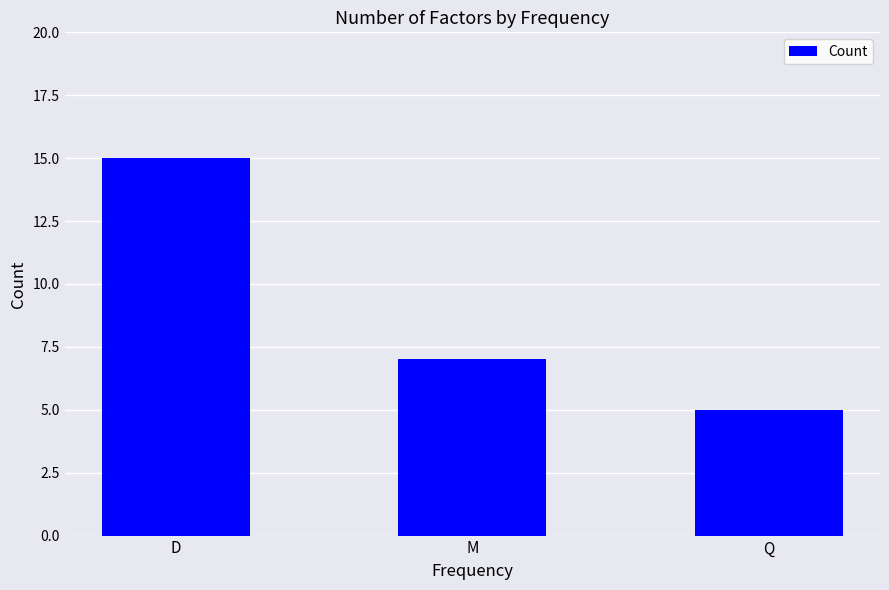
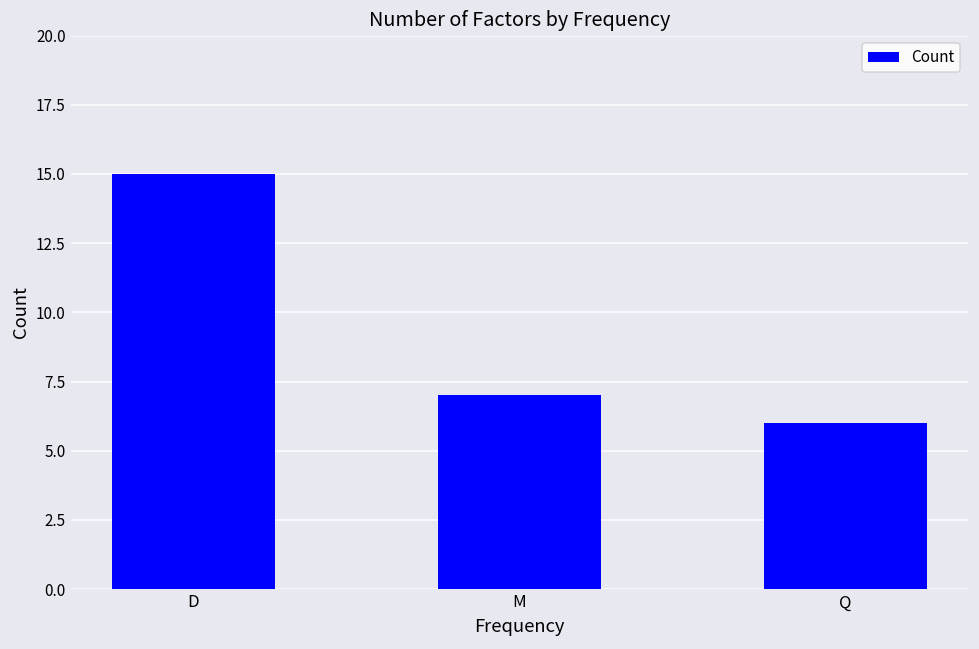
  {
    "D": 15,
    "M": 7,
-   "Q": 5
+   "Q": 6
  }
